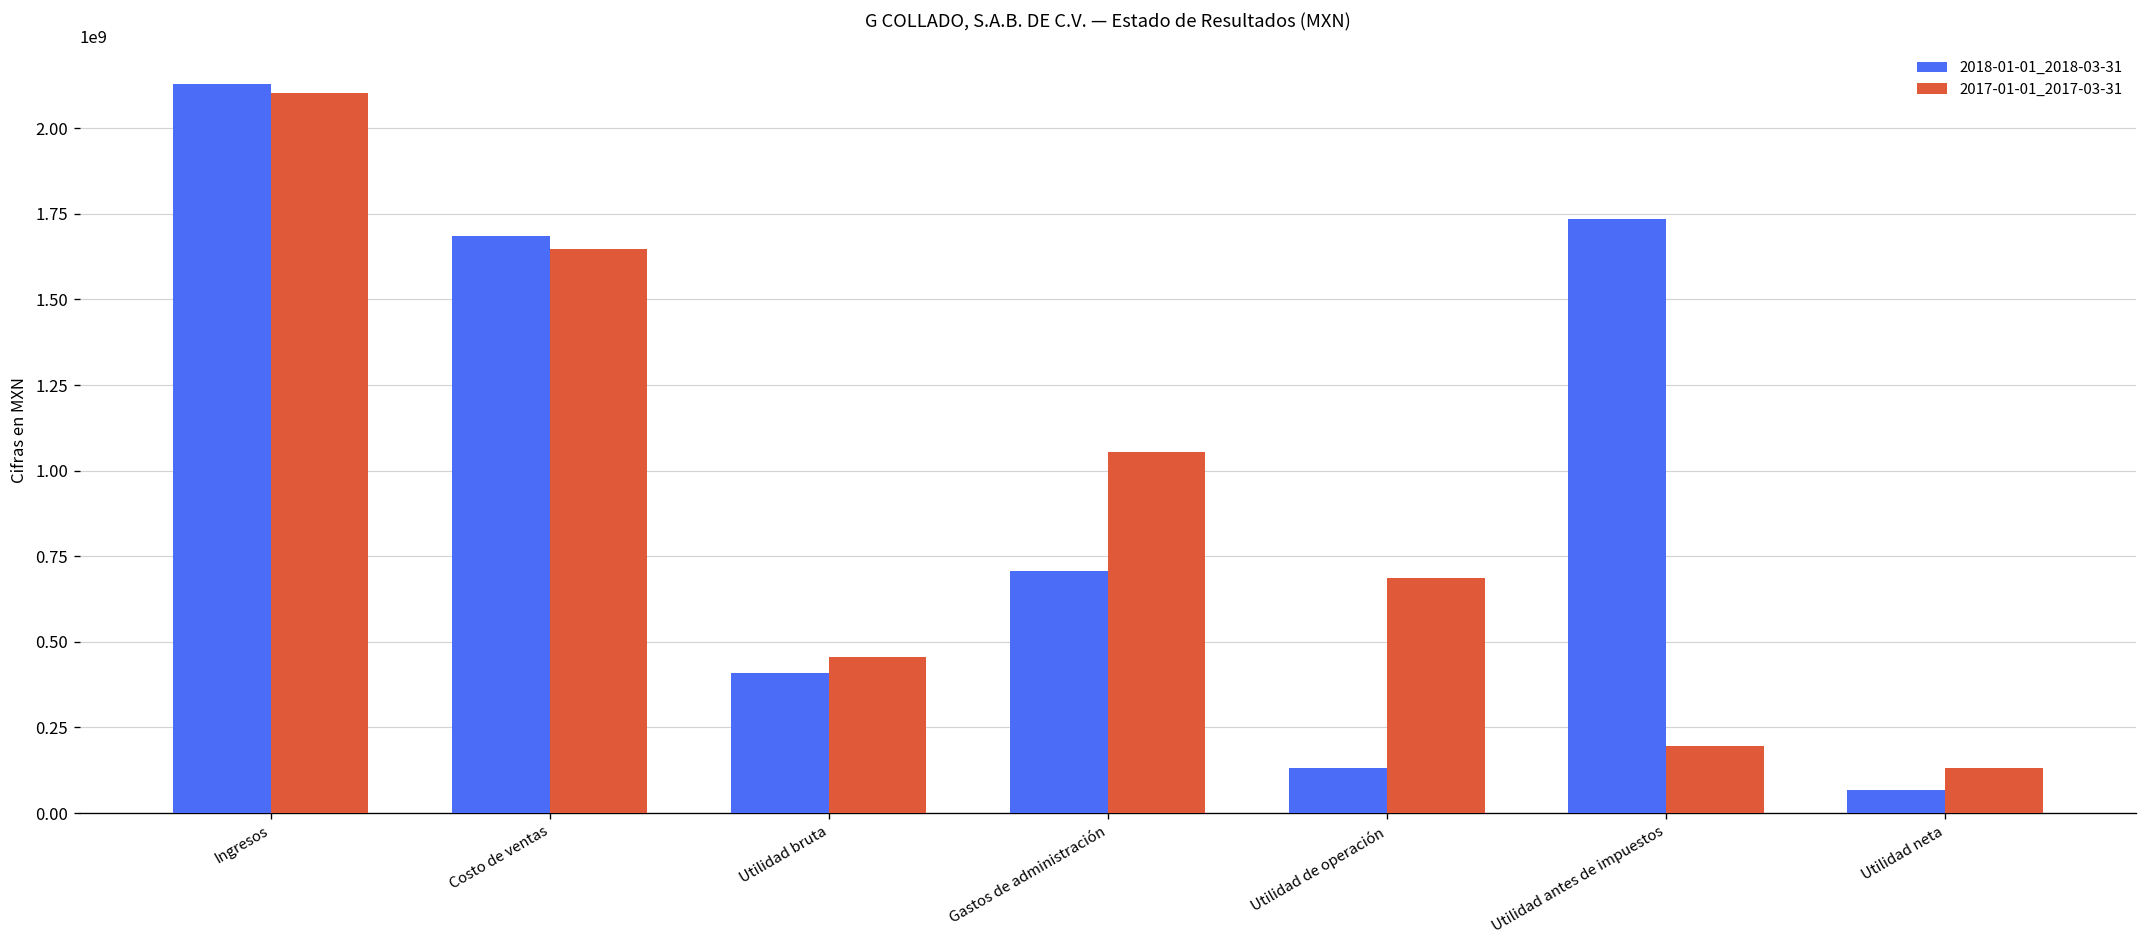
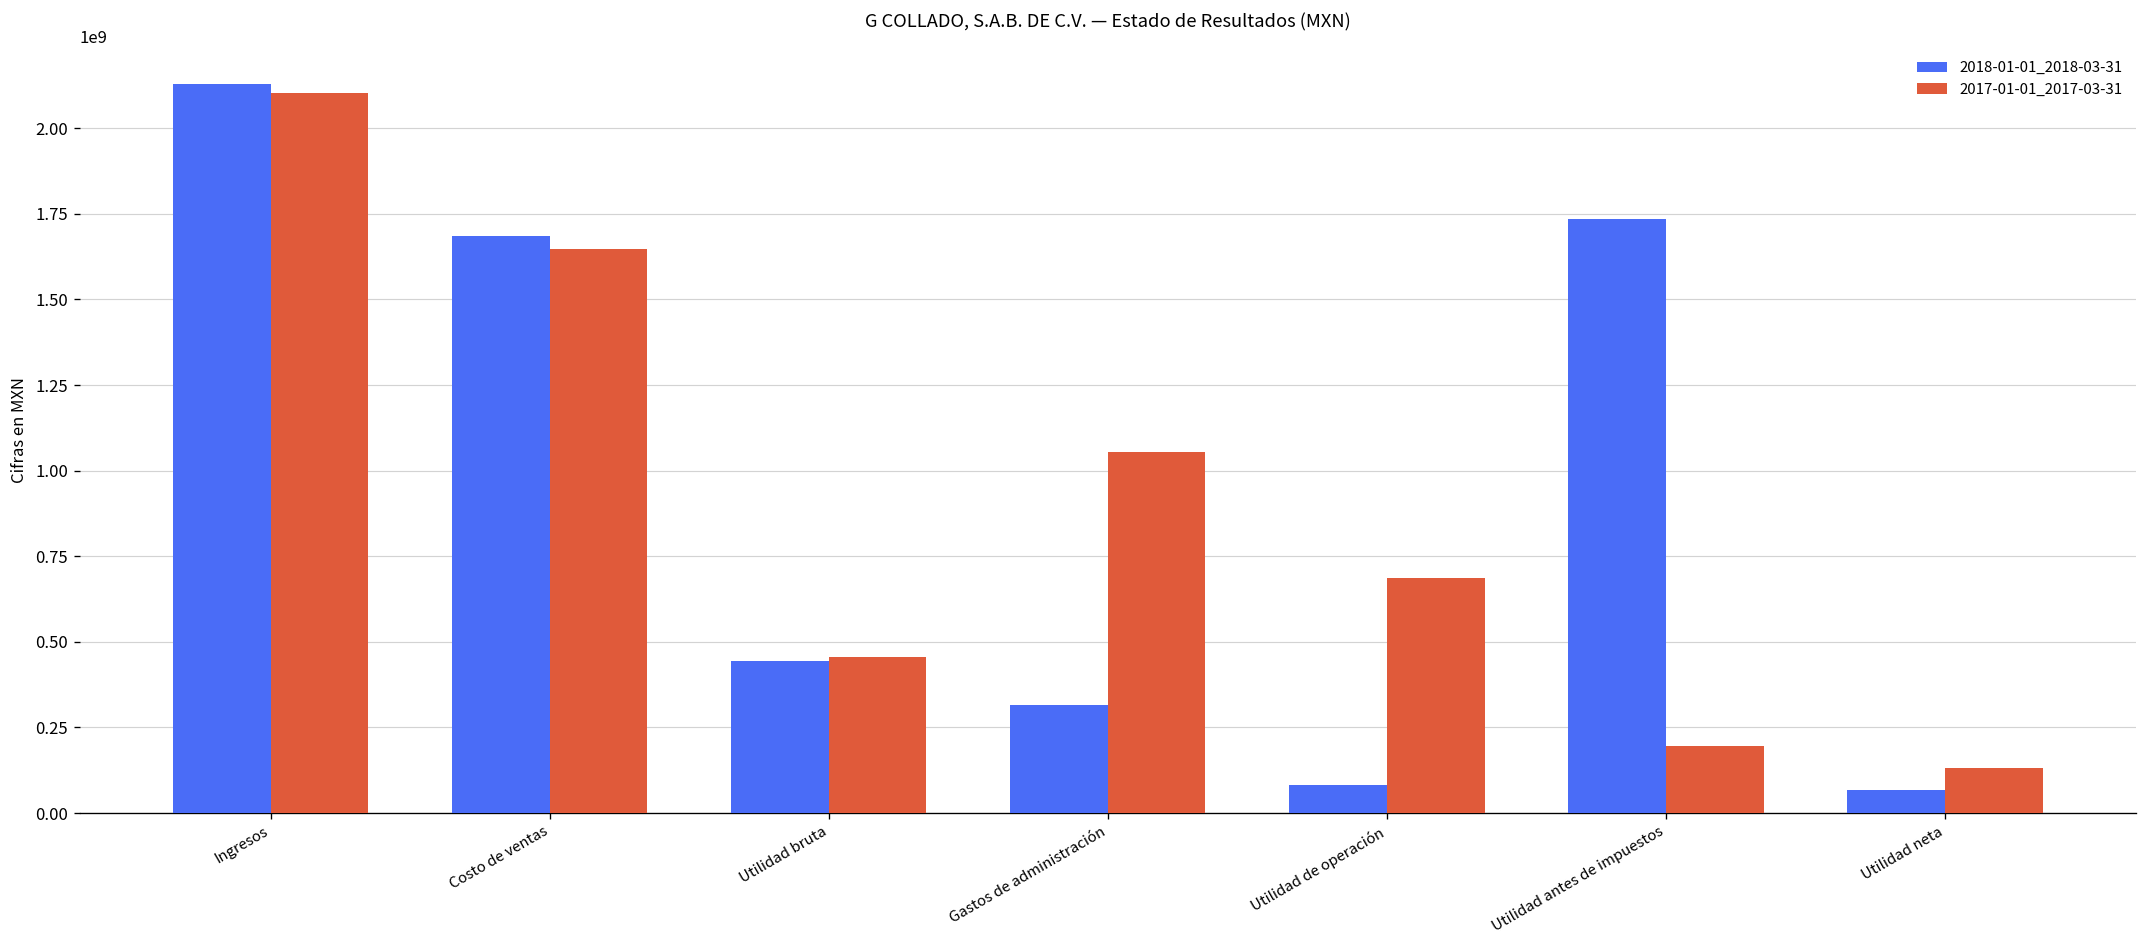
  {
    "2018-01-01_2018-03-31": {
      "Ingresos": 2130000000,
      "Costo de ventas": 1680000000,
-     "Utilidad bruta": 410000000,
-     "Gastos de administración": 710000000,
-     "Utilidad de operación": 130000000,
+     "Utilidad bruta": 440000000,
+     "Gastos de administración": 320000000,
+     "Utilidad de operación": 80000000,
      "Utilidad antes de impuestos": 1730000000,
      "Utilidad neta": 70000000
    },
    "2017-01-01_2017-03-31": {
      "Ingresos": 2100000000,
      "Costo de ventas": 1650000000,
      "Utilidad bruta": 460000000,
      "Gastos de administración": 1050000000,
      "Utilidad de operación": 690000000,
      "Utilidad antes de impuestos": 200000000,
      "Utilidad neta": 130000000
    }
  }
